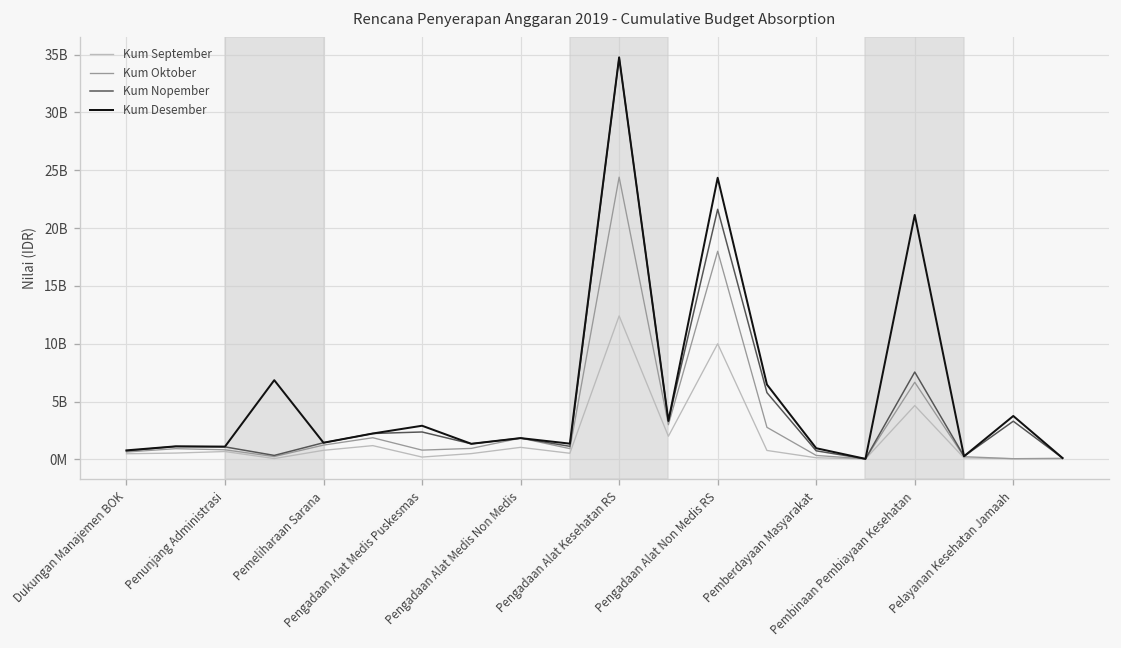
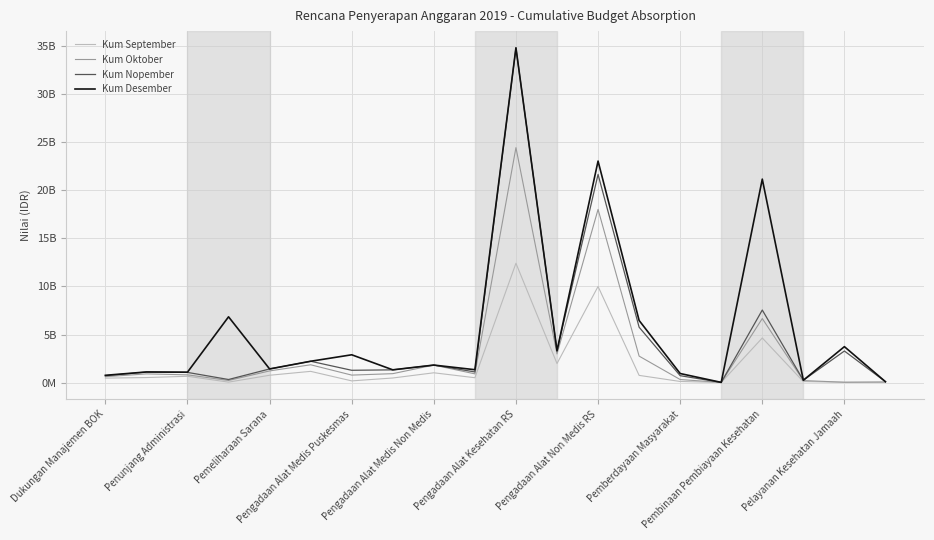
  {
    "Kum Nopember": {
-     "Pengadaan Alat Medis Puskesmas": 2000000000,
+     "Pengadaan Alat Medis Puskesmas": 1000000000,
      "Pengadaan Alat Non Medis RS": 22000000000,
      "Pembinaan Pembiayaan Kesehatan": 8000000000,
      "Pelayanan Kesehatan Jamaah": 3000000000
    },
    "Kum Desember": {
      "Pengadaan Alat Medis Puskesmas": 3000000000,
-     "Pengadaan Alat Non Medis RS": 24000000000,
+     "Pengadaan Alat Non Medis RS": 23000000000,
      "Pembinaan Pembiayaan Kesehatan": 21000000000,
      "Pelayanan Kesehatan Jamaah": 4000000000
    }
  }
